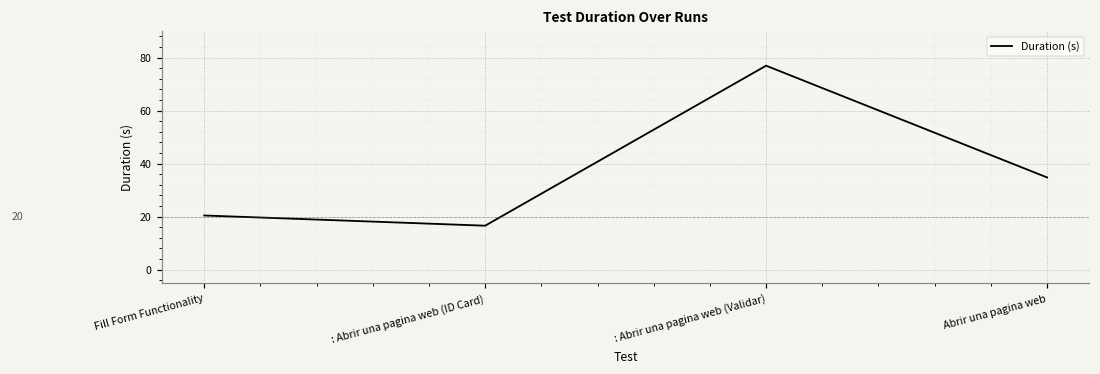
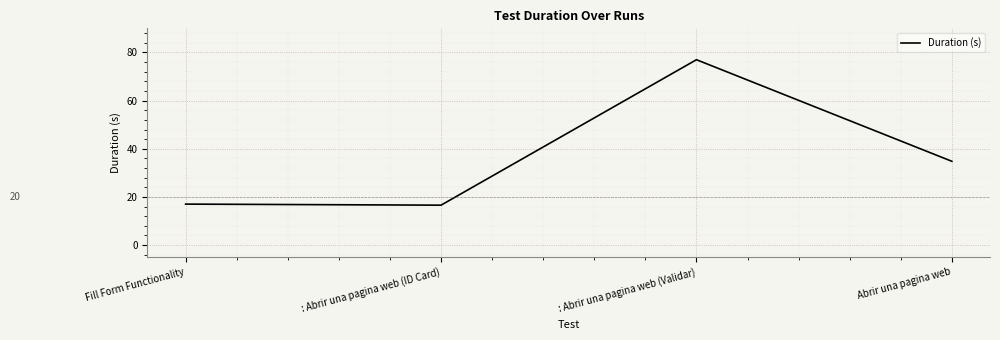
  {
-   "Fill Form Functionality": 20,
+   "Fill Form Functionality": 17,
    ": Abrir una pagina web (ID Card)": 17,
    ": Abrir una pagina web (Validar)": 77,
    "Abrir una pagina web": 35
  }
